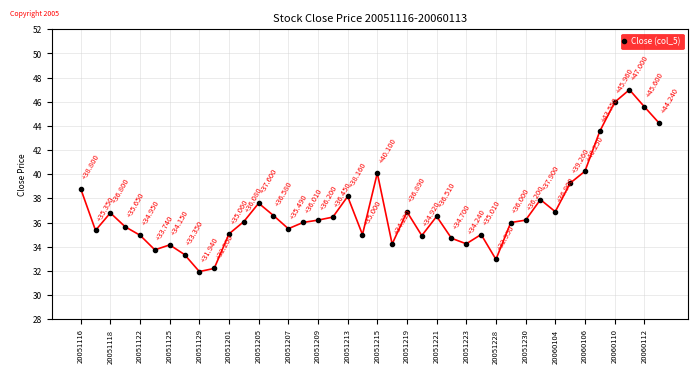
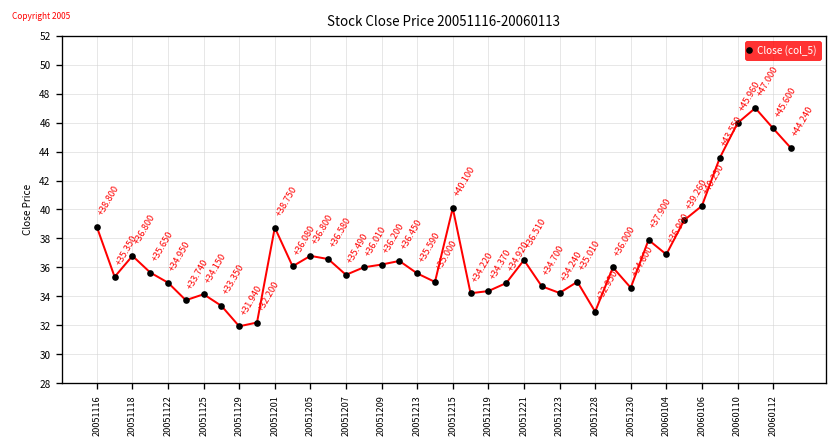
  {
    "20051116": "+38.800",
    "20051118": "+36.800",
-   "20051201": "+35.060",
-   "20051205": "+37.600",
-   "20051213": "+38.160",
+   "20051201": "+38.750",
+   "20051205": "+36.800",
+   "20051213": "+35.590",
    "20051215": "+40.100",
-   "20051219": "+36.890",
+   "20051219": "+34.370",
    "20051221": "+36.510",
-   "20051230": "+36.200",
+   "20051230": "+34.600",
    "20060112": "+45.600"
  }
